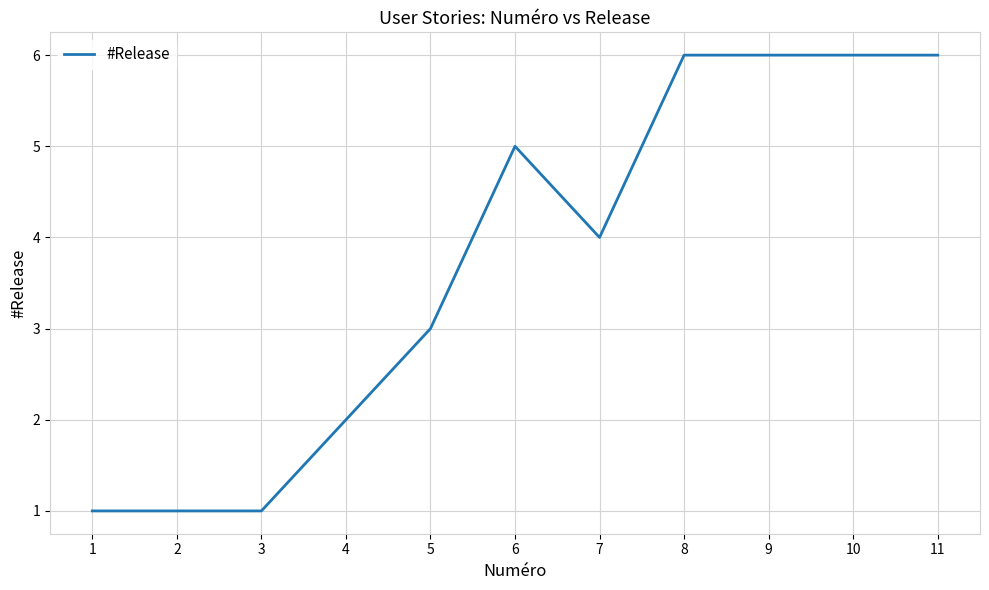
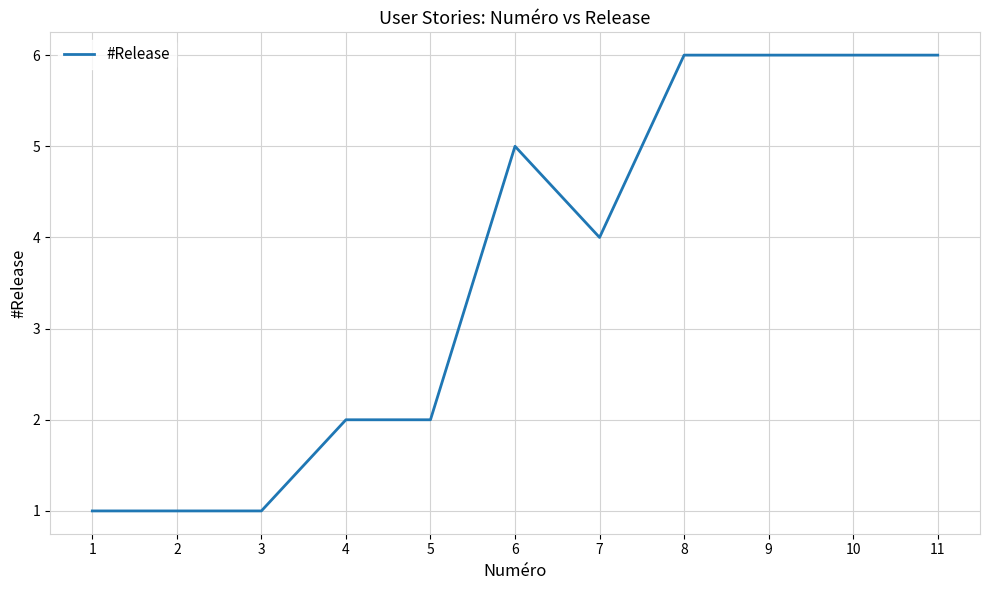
  {
    "1": 1,
    "2": 1,
    "3": 1,
    "4": 2,
-   "5": 3,
+   "5": 2,
    "6": 5,
    "7": 4,
    "8": 6,
    "9": 6,
    "10": 6,
    "11": 6
  }
